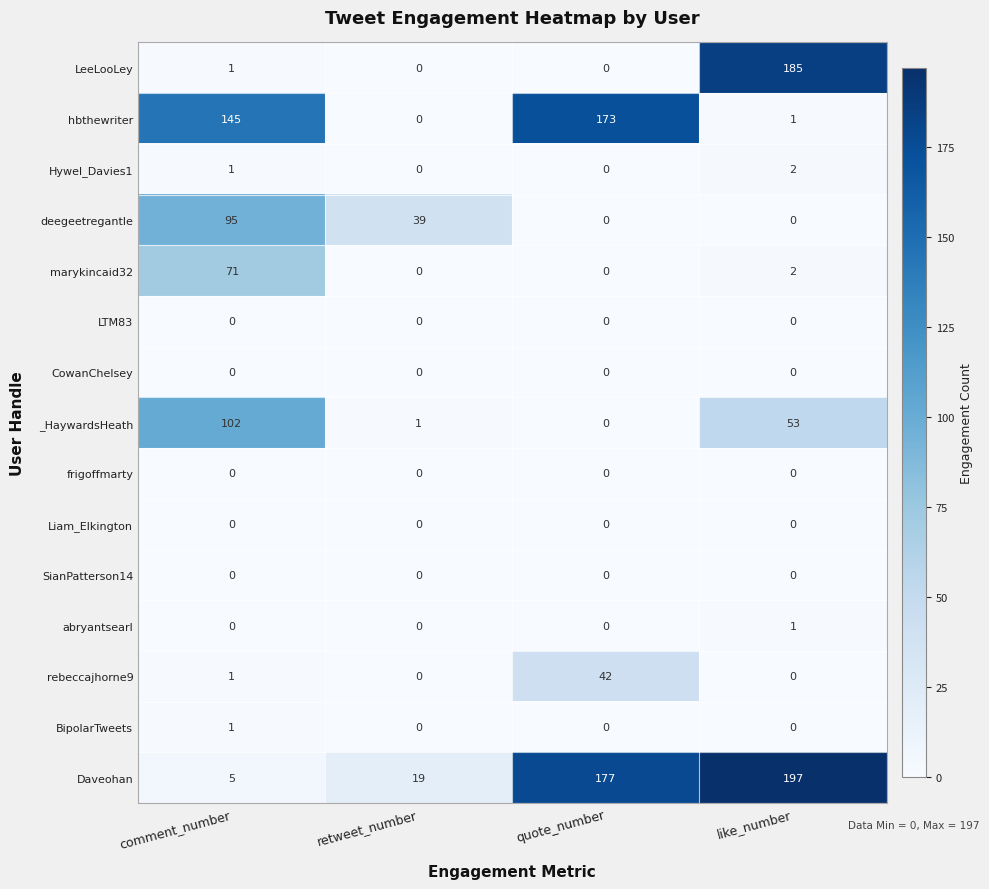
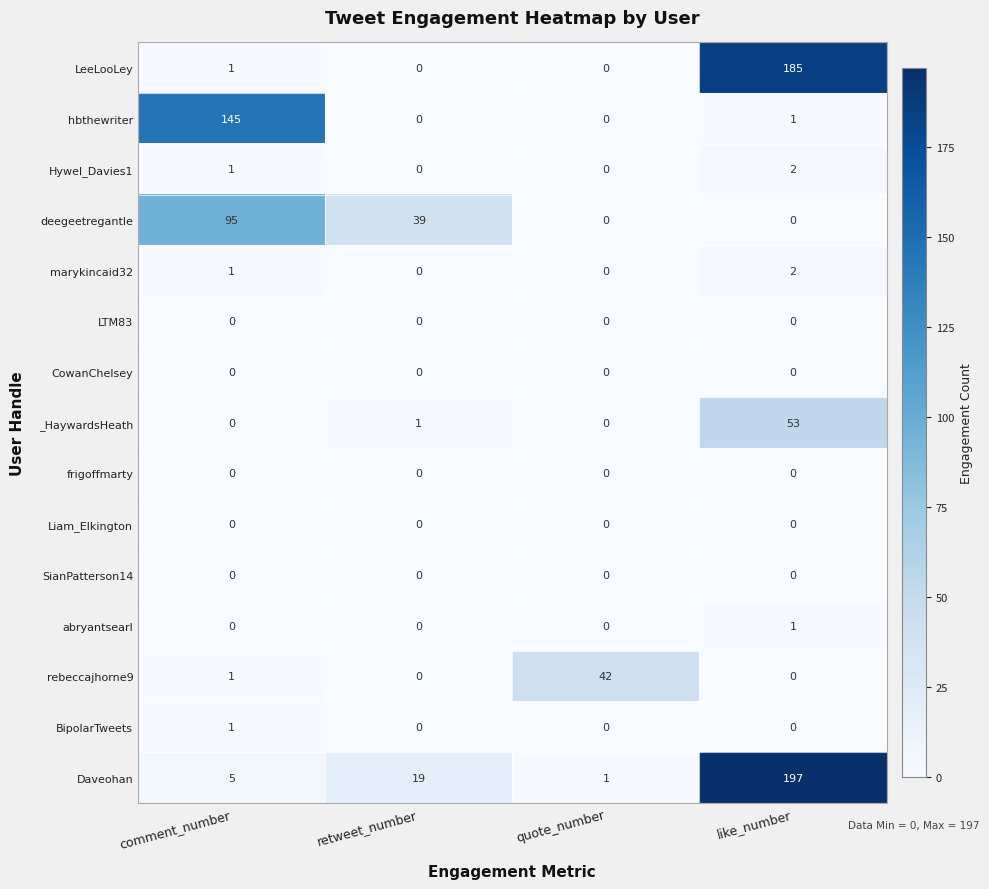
  {
    "LeeLooLey": {
      "comment_number": 1,
      "retweet_number": 0,
      "quote_number": 0,
      "like_number": 185
    },
    "hbthewriter": {
      "comment_number": 145,
      "retweet_number": 0,
-     "quote_number": 173,
+     "quote_number": 0,
      "like_number": 1
    },
    "Hywel_Davies1": {
      "comment_number": 1,
      "retweet_number": 0,
      "quote_number": 0,
      "like_number": 2
    },
    "deegeetregantle": {
      "comment_number": 95,
      "retweet_number": 39,
      "quote_number": 0,
      "like_number": 0
    },
    "marykincaid32": {
-     "comment_number": 71,
+     "comment_number": 1,
      "retweet_number": 0,
      "quote_number": 0,
      "like_number": 2
    },
    "LTM83": {
      "comment_number": 0,
      "retweet_number": 0,
      "quote_number": 0,
      "like_number": 0
    },
    "CowanChelsey": {
      "comment_number": 0,
      "retweet_number": 0,
      "quote_number": 0,
      "like_number": 0
    },
    "_HaywardsHeath": {
-     "comment_number": 102,
+     "comment_number": 0,
      "retweet_number": 1,
      "quote_number": 0,
      "like_number": 53
    },
    "frigoffmarty": {
      "comment_number": 0,
      "retweet_number": 0,
      "quote_number": 0,
      "like_number": 0
    },
    "Liam_Elkington": {
      "comment_number": 0,
      "retweet_number": 0,
      "quote_number": 0,
      "like_number": 0
    },
    "SianPatterson14": {
      "comment_number": 0,
      "retweet_number": 0,
      "quote_number": 0,
      "like_number": 0
    },
    "abryantsearl": {
      "comment_number": 0,
      "retweet_number": 0,
      "quote_number": 0,
      "like_number": 1
    },
    "rebeccajhorne9": {
      "comment_number": 1,
      "retweet_number": 0,
      "quote_number": 42,
      "like_number": 0
    },
    "BipolarTweets": {
      "comment_number": 1,
      "retweet_number": 0,
      "quote_number": 0,
      "like_number": 0
    },
    "Daveohan": {
      "comment_number": 5,
      "retweet_number": 19,
-     "quote_number": 177,
+     "quote_number": 1,
      "like_number": 197
    }
  }
